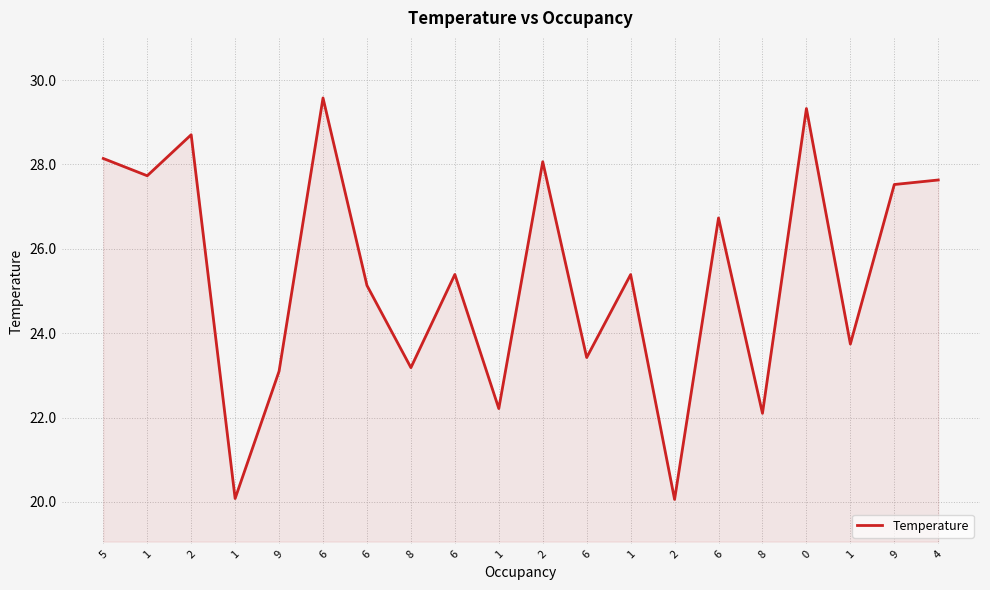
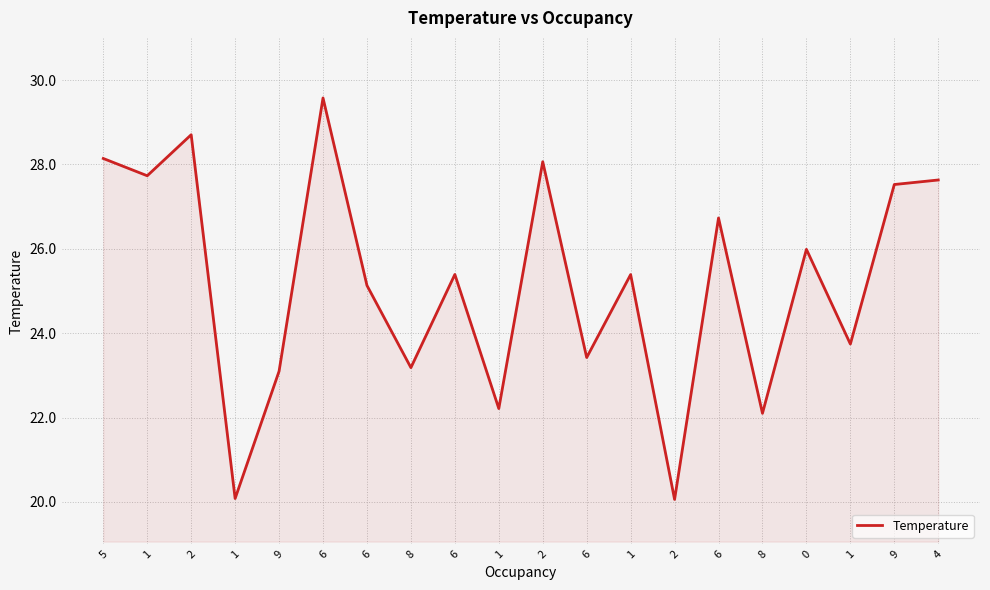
  {
    "5": 28.1,
-   "0": 29.3,
+   "0": 26.0,
    "4": 27.6
  }
